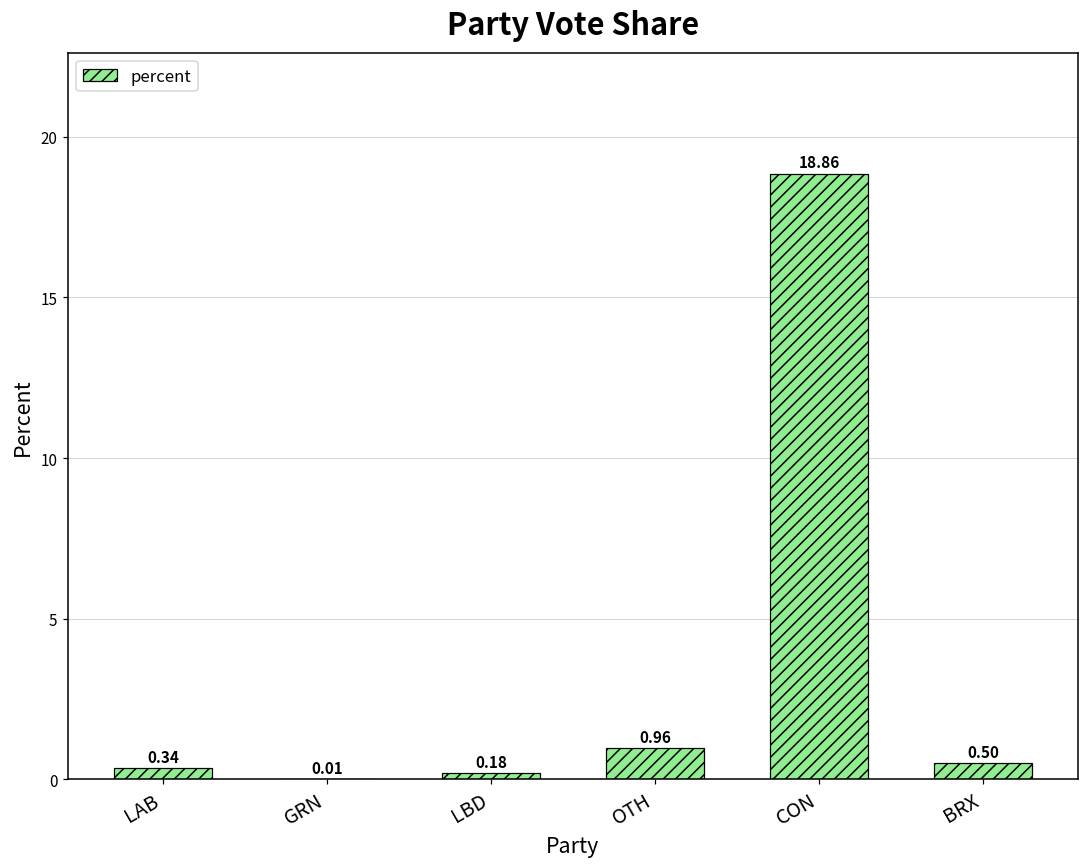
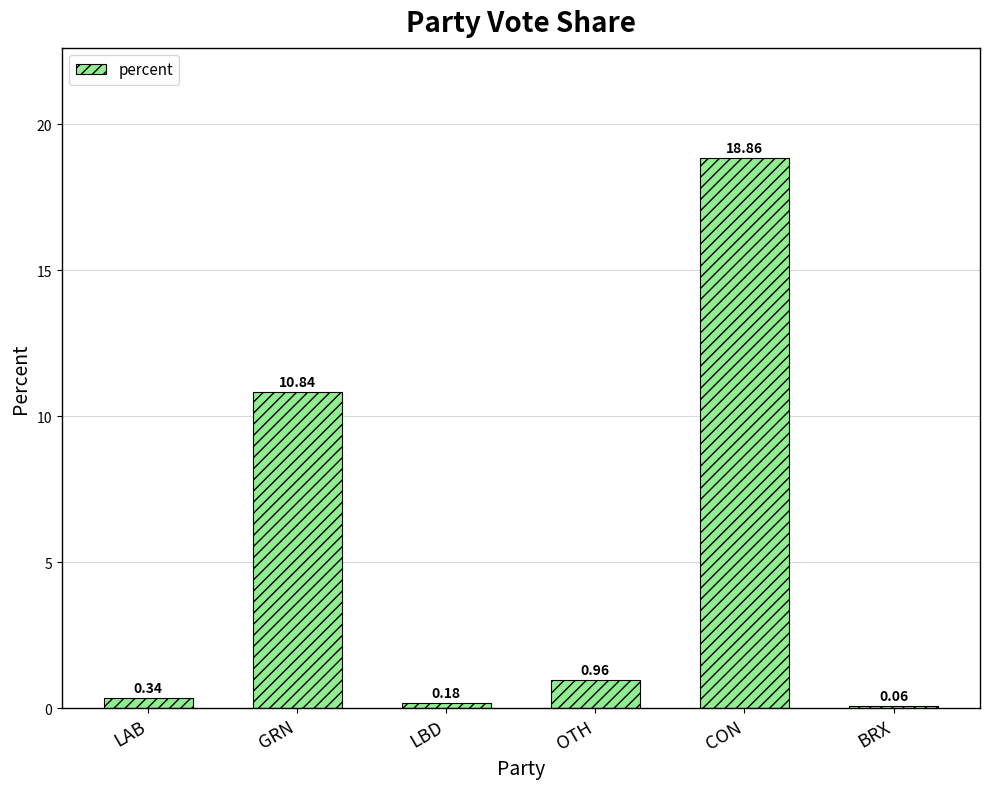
  {
    "LAB": 0.34,
-   "GRN": 0.01,
+   "GRN": 10.84,
    "LBD": 0.18,
    "OTH": 0.96,
    "CON": 18.86,
-   "BRX": 0.50
+   "BRX": 0.06
  }
